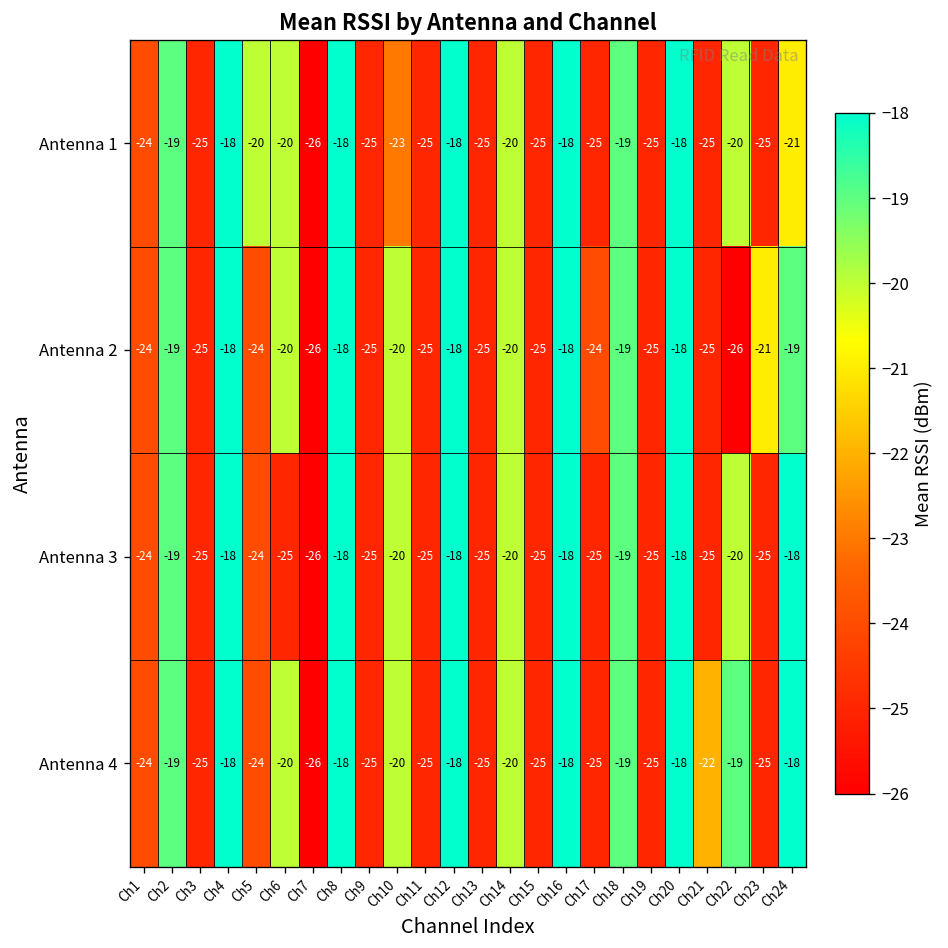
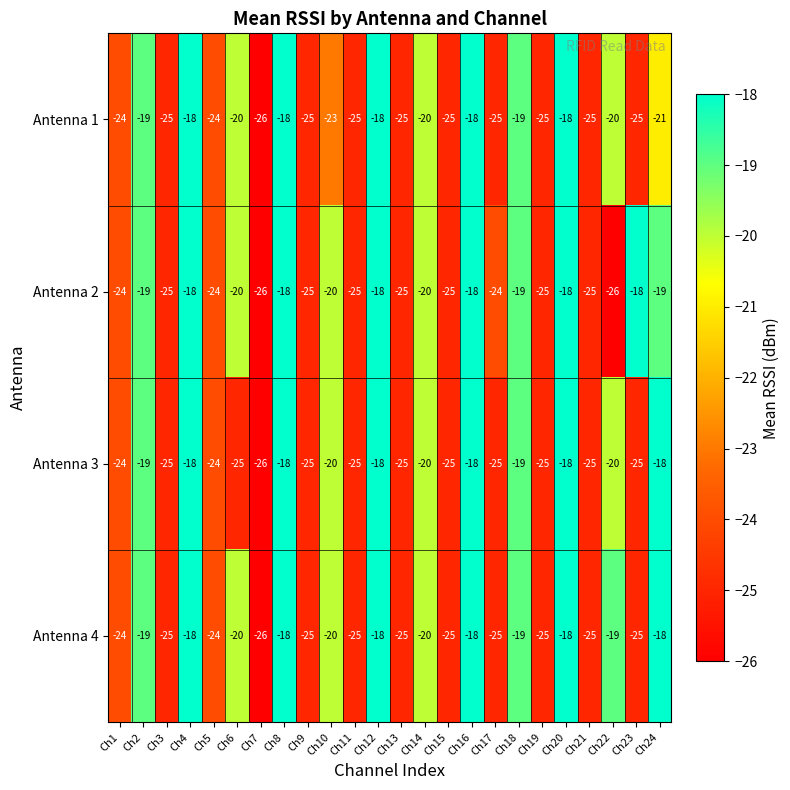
  {
    "Antenna 1": {
      "Ch1": -24,
      "Ch2": -19,
      "Ch3": -25,
      "Ch4": -18,
-     "Ch5": -20,
+     "Ch5": -24,
      "Ch6": -20,
      "Ch7": -26,
      "Ch8": -18,
      "Ch9": -25,
      "Ch10": -23,
      "Ch11": -25,
      "Ch12": -18,
      "Ch13": -25,
      "Ch14": -20,
      "Ch15": -25,
      "Ch16": -18,
      "Ch17": -25,
      "Ch18": -19,
      "Ch19": -25,
      "Ch20": -18,
      "Ch21": -25,
      "Ch23": -25,
      "Ch24": -21
    },
    "Antenna 2": {
      "Ch1": -24,
      "Ch2": -19,
      "Ch3": -25,
      "Ch4": -18,
      "Ch5": -24,
      "Ch6": -20,
      "Ch7": -26,
      "Ch8": -18,
      "Ch9": -25,
      "Ch10": -20,
      "Ch11": -25,
      "Ch12": -18,
      "Ch13": -25,
      "Ch14": -20,
      "Ch15": -25,
      "Ch16": -18,
      "Ch17": -24,
      "Ch18": -19,
      "Ch19": -25,
      "Ch20": -18,
      "Ch21": -25,
      "Ch22": -26,
-     "Ch23": -21,
+     "Ch23": -18,
      "Ch24": -19
    },
    "Antenna 3": {
      "Ch1": -24,
      "Ch2": -19,
      "Ch3": -25,
      "Ch4": -18,
      "Ch5": -24,
      "Ch6": -25,
      "Ch7": -26,
      "Ch8": -18,
      "Ch9": -25,
      "Ch10": -20,
      "Ch11": -25,
      "Ch12": -18,
      "Ch13": -25,
      "Ch14": -20,
      "Ch15": -25,
      "Ch16": -18,
      "Ch17": -25,
      "Ch18": -19,
      "Ch19": -25,
      "Ch20": -18,
      "Ch21": -25,
      "Ch22": -20,
      "Ch23": -25,
      "Ch24": -18
    },
    "Antenna 4": {
      "Ch1": -24,
      "Ch2": -19,
      "Ch3": -25,
      "Ch4": -18,
      "Ch5": -24,
      "Ch6": -20,
      "Ch7": -26,
      "Ch8": -18,
      "Ch9": -25,
      "Ch10": -20,
      "Ch11": -25,
      "Ch12": -18,
      "Ch13": -25,
      "Ch14": -20,
      "Ch15": -25,
      "Ch16": -18,
      "Ch17": -25,
      "Ch18": -19,
      "Ch19": -25,
      "Ch20": -18,
-     "Ch21": -22,
+     "Ch21": -25,
      "Ch22": -19,
      "Ch23": -25,
      "Ch24": -18
    }
  }
